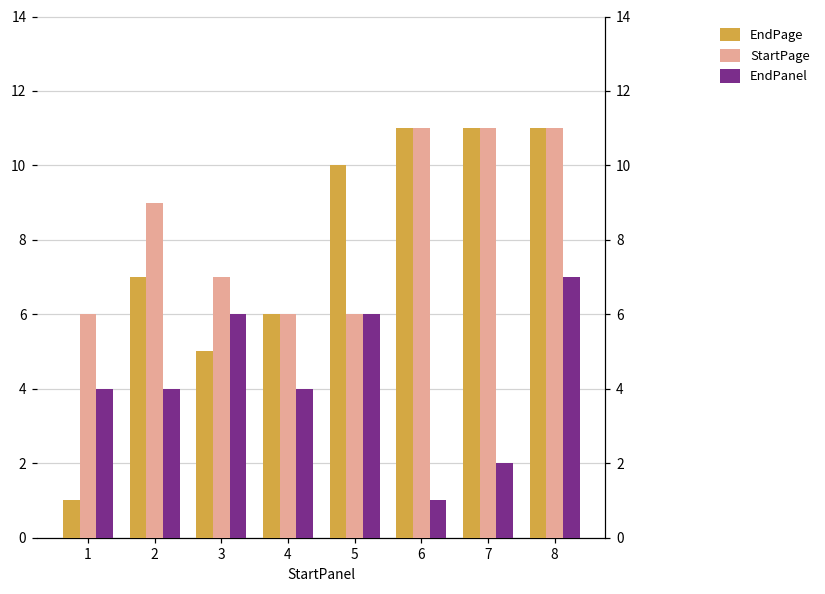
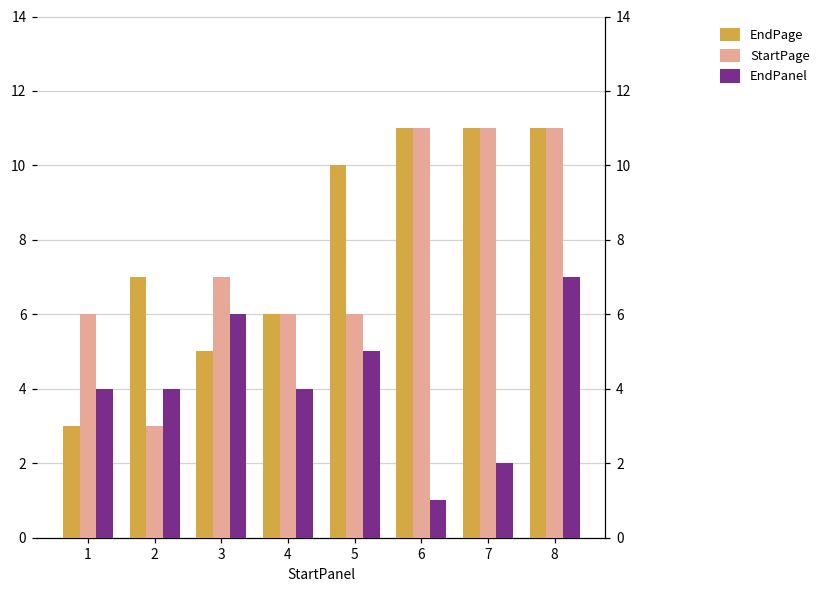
  {
    "EndPage": {
-     "1": 1,
+     "1": 3,
      "2": 7,
      "3": 5,
      "4": 6,
      "5": 10,
      "6": 11,
      "7": 11,
      "8": 11
    },
    "StartPage": {
      "1": 6,
-     "2": 9,
+     "2": 3,
      "3": 7,
      "4": 6,
      "5": 6,
      "6": 11,
      "7": 11,
      "8": 11
    },
    "EndPanel": {
      "1": 4,
      "2": 4,
      "3": 6,
      "4": 4,
-     "5": 6,
+     "5": 5,
      "6": 1,
      "7": 2,
      "8": 7
    }
  }
